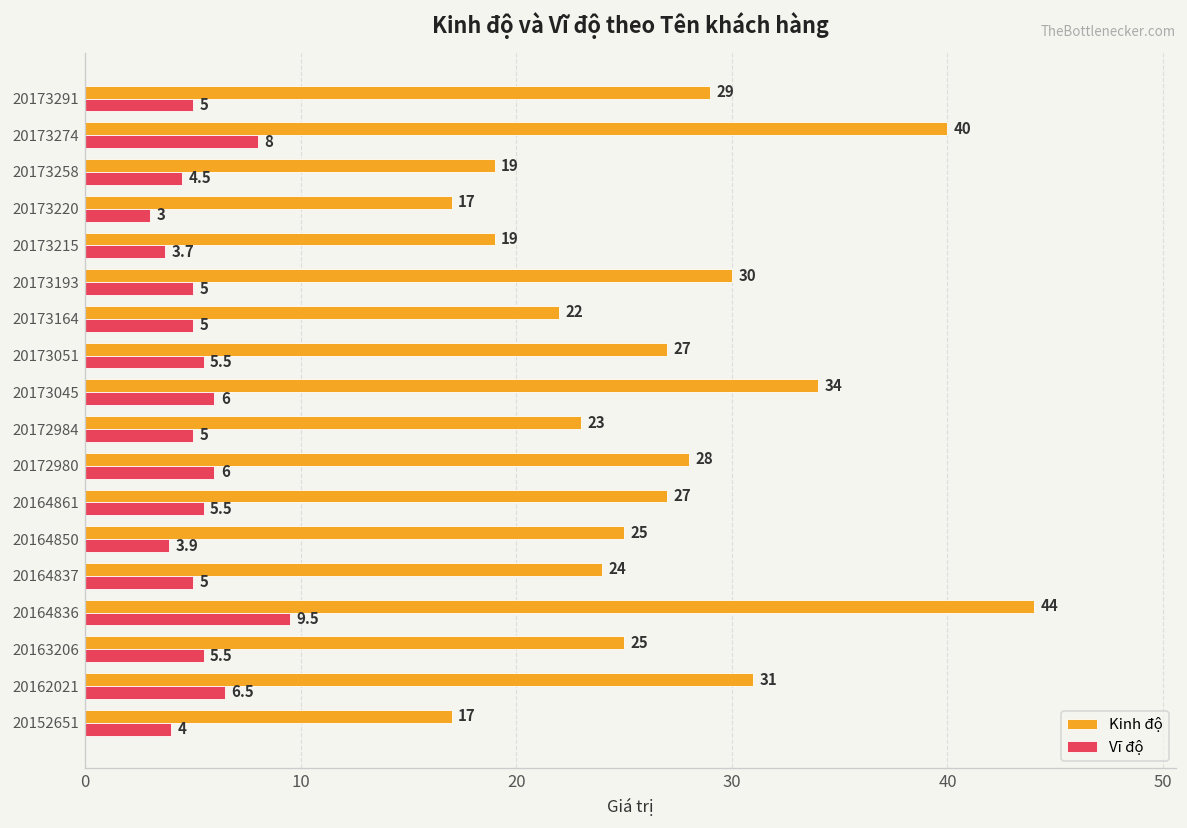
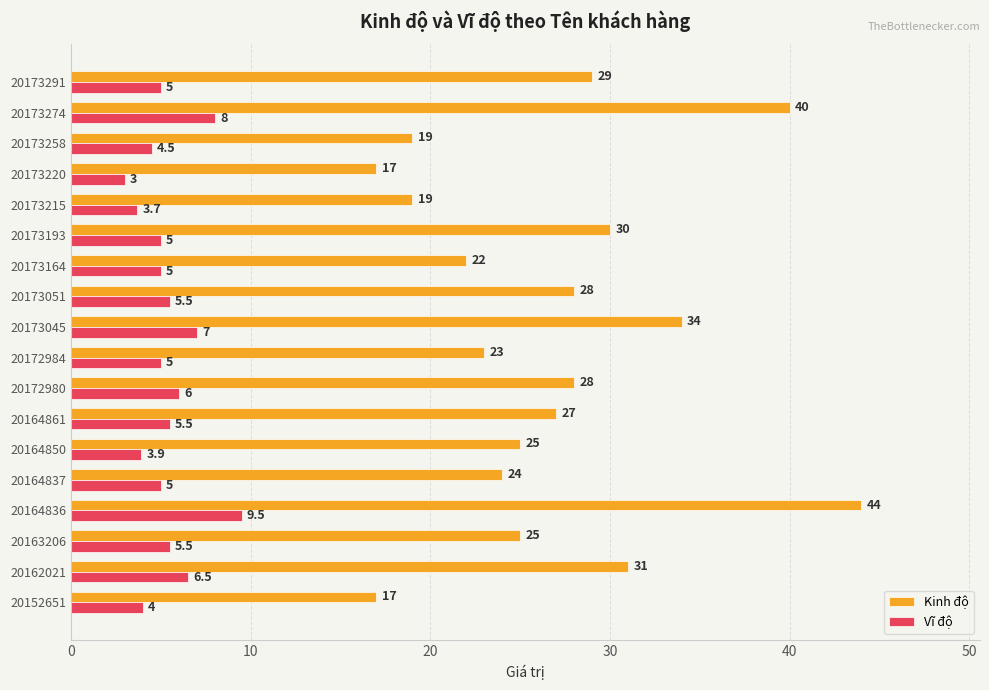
  {
    "Kinh độ": {
      "20173291": 29,
      "20173274": 40,
      "20173258": 19,
      "20173220": 17,
      "20173215": 19,
      "20173193": 30,
      "20173164": 22,
-     "20173051": 27,
+     "20173051": 28,
      "20173045": 34,
      "20172984": 23,
      "20172980": 28,
      "20164861": 27,
      "20164850": 25,
      "20164837": 24,
      "20164836": 44,
      "20163206": 25,
      "20162021": 31,
      "20152651": 17
    },
    "Vĩ độ": {
      "20173291": 5,
      "20173274": 8,
      "20173258": 4.5,
      "20173220": 3,
      "20173215": 3.7,
      "20173193": 5,
      "20173164": 5,
      "20173051": 5.5,
-     "20173045": 6,
+     "20173045": 7,
      "20172984": 5,
      "20172980": 6,
      "20164861": 5.5,
      "20164850": 3.9,
      "20164837": 5,
      "20164836": 9.5,
      "20163206": 5.5,
      "20162021": 6.5,
      "20152651": 4
    }
  }
